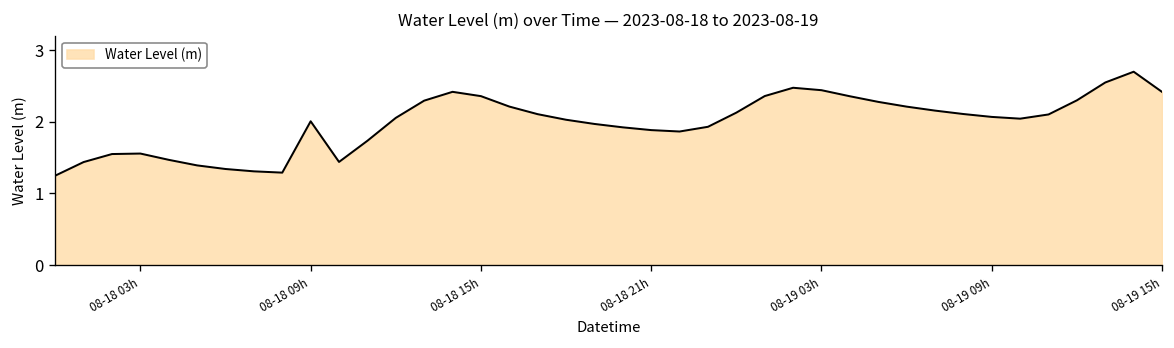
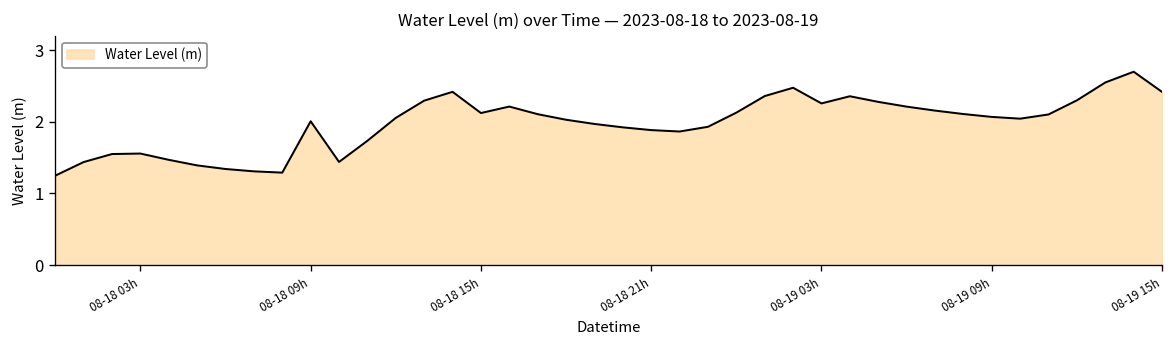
  {
    "08-18 03h": 1.6,
    "08-18 09h": 2.0,
-   "08-18 15h": 2.4,
+   "08-18 15h": 2.1,
    "08-18 21h": 1.9,
-   "08-19 03h": 2.4,
+   "08-19 03h": 2.3,
    "08-19 09h": 2.1,
    "08-19 15h": 2.4
  }
